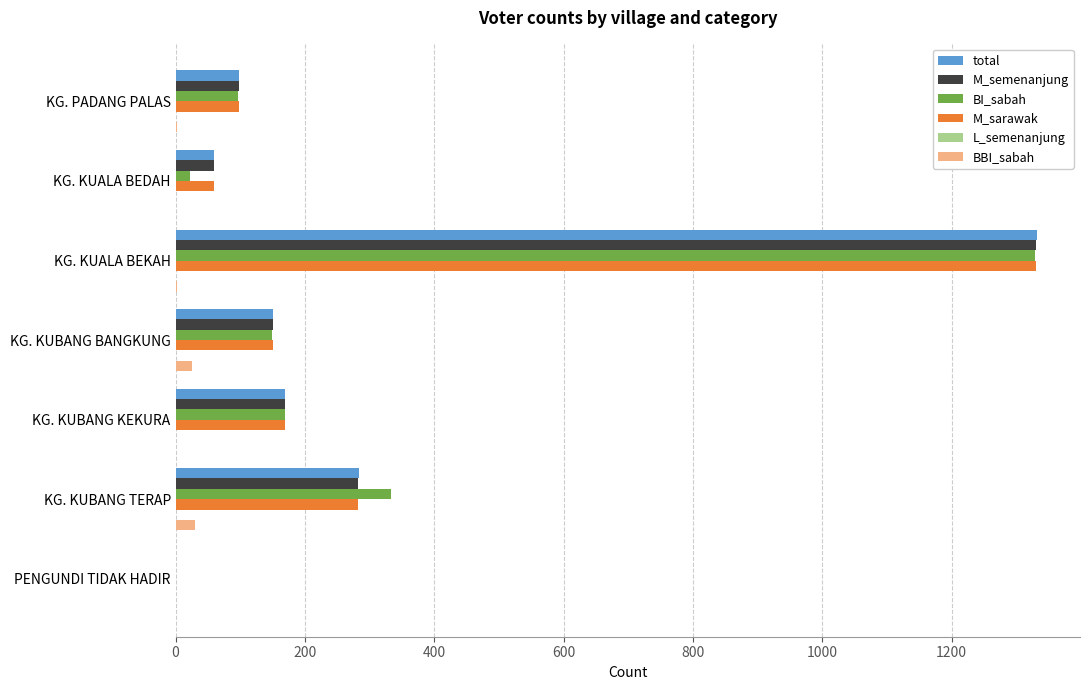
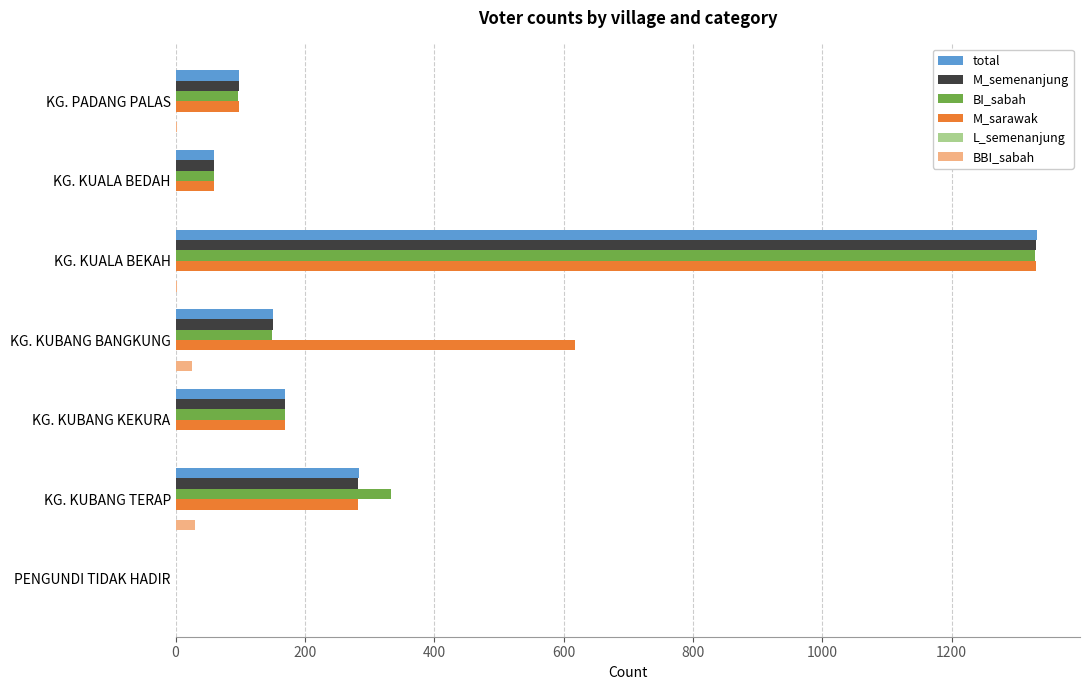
  {
    "total": {
      "KG. PADANG PALAS": 100,
      "KG. KUALA BEDAH": 60,
      "KG. KUALA BEKAH": 1330,
      "KG. KUBANG BANGKUNG": 150,
      "KG. KUBANG KEKURA": 170,
      "KG. KUBANG TERAP": 280
    },
    "M_semenanjung": {
      "KG. PADANG PALAS": 100,
      "KG. KUALA BEDAH": 60,
      "KG. KUALA BEKAH": 1330,
      "KG. KUBANG BANGKUNG": 150,
      "KG. KUBANG KEKURA": 170,
      "KG. KUBANG TERAP": 280
    },
    "BI_sabah": {
      "KG. PADANG PALAS": 100,
-     "KG. KUALA BEDAH": 20,
+     "KG. KUALA BEDAH": 60,
      "KG. KUALA BEKAH": 1330,
      "KG. KUBANG BANGKUNG": 150,
      "KG. KUBANG KEKURA": 170,
      "KG. KUBANG TERAP": 330
    },
    "M_sarawak": {
      "KG. PADANG PALAS": 100,
      "KG. KUALA BEDAH": 60,
      "KG. KUALA BEKAH": 1330,
-     "KG. KUBANG BANGKUNG": 150,
+     "KG. KUBANG BANGKUNG": 620,
      "KG. KUBANG KEKURA": 170,
      "KG. KUBANG TERAP": 280
    },
    "L_semenanjung": {
      "KG. PADANG PALAS": 0,
      "KG. KUALA BEDAH": 0,
      "KG. KUBANG BANGKUNG": 0,
      "KG. KUBANG KEKURA": 0,
      "KG. KUBANG TERAP": 0,
      "PENGUNDI TIDAK HADIR": 0
    },
    "BBI_sabah": {
      "KG. KUALA BEDAH": 0,
      "KG. KUBANG BANGKUNG": 30,
      "KG. KUBANG KEKURA": 0,
      "KG. KUBANG TERAP": 30,
      "PENGUNDI TIDAK HADIR": 0
    }
  }
